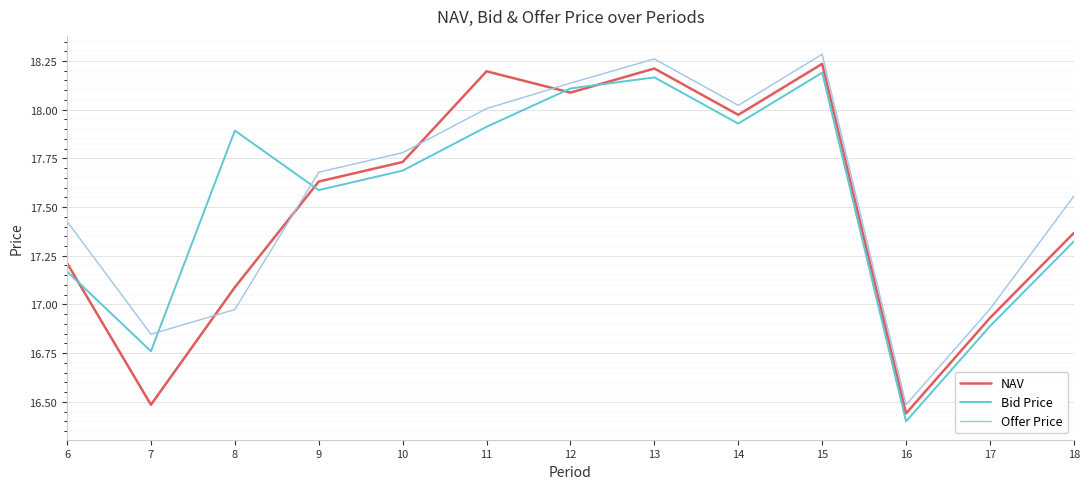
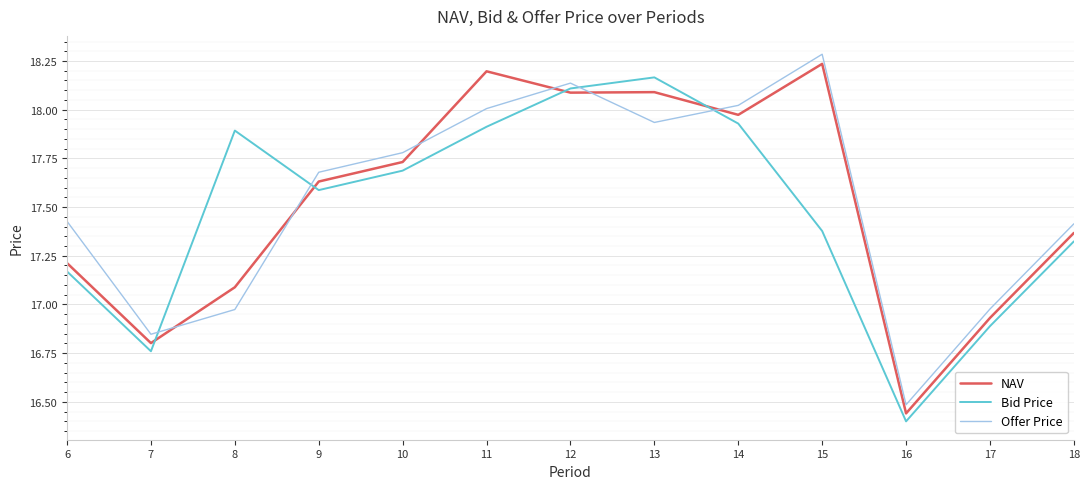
  {
    "NAV": {
      "6": 17.21,
-     "7": 16.48,
+     "7": 16.80,
      "8": 17.09,
      "9": 17.63,
      "10": 17.73,
      "11": 18.20,
      "12": 18.09,
-     "13": 18.21,
+     "13": 18.09,
      "14": 17.97,
      "15": 18.24,
      "16": 16.44,
      "17": 16.93,
      "18": 17.37
    },
    "Bid Price": {
      "6": 17.17,
      "7": 16.76,
      "8": 17.89,
      "9": 17.59,
      "10": 17.69,
      "11": 17.91,
      "12": 18.11,
      "13": 18.17,
      "14": 17.93,
-     "15": 18.19,
+     "15": 17.38,
      "16": 16.40,
      "17": 16.89,
      "18": 17.32
    },
    "Offer Price": {
      "6": 17.43,
      "7": 16.85,
      "8": 16.97,
      "9": 17.68,
      "10": 17.78,
      "11": 18.01,
      "12": 18.14,
-     "13": 18.26,
+     "13": 17.93,
      "14": 18.02,
      "15": 18.28,
      "16": 16.49,
      "17": 16.98,
-     "18": 17.56
+     "18": 17.41
    }
  }
